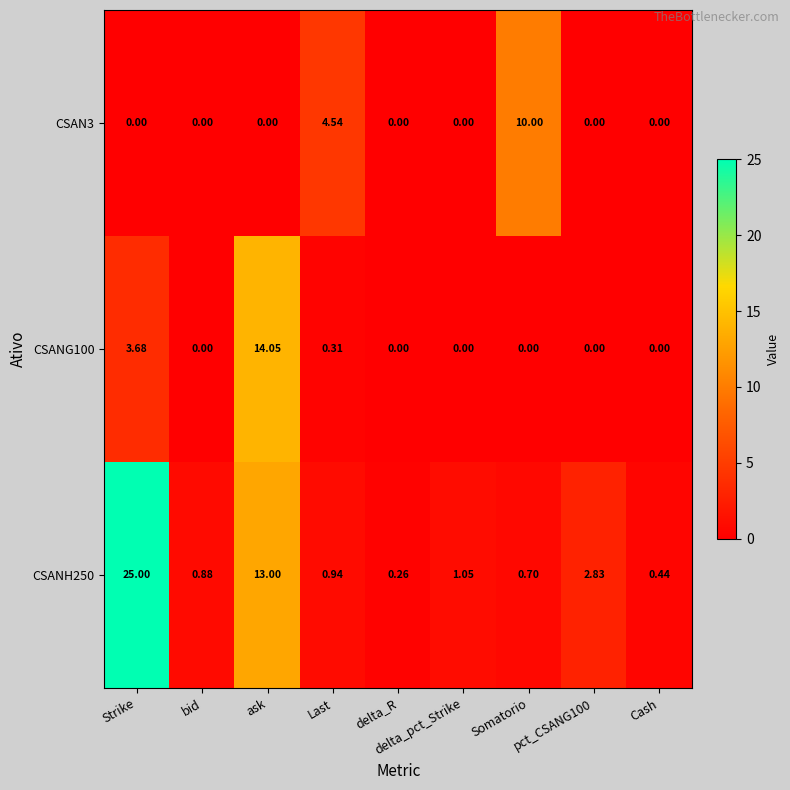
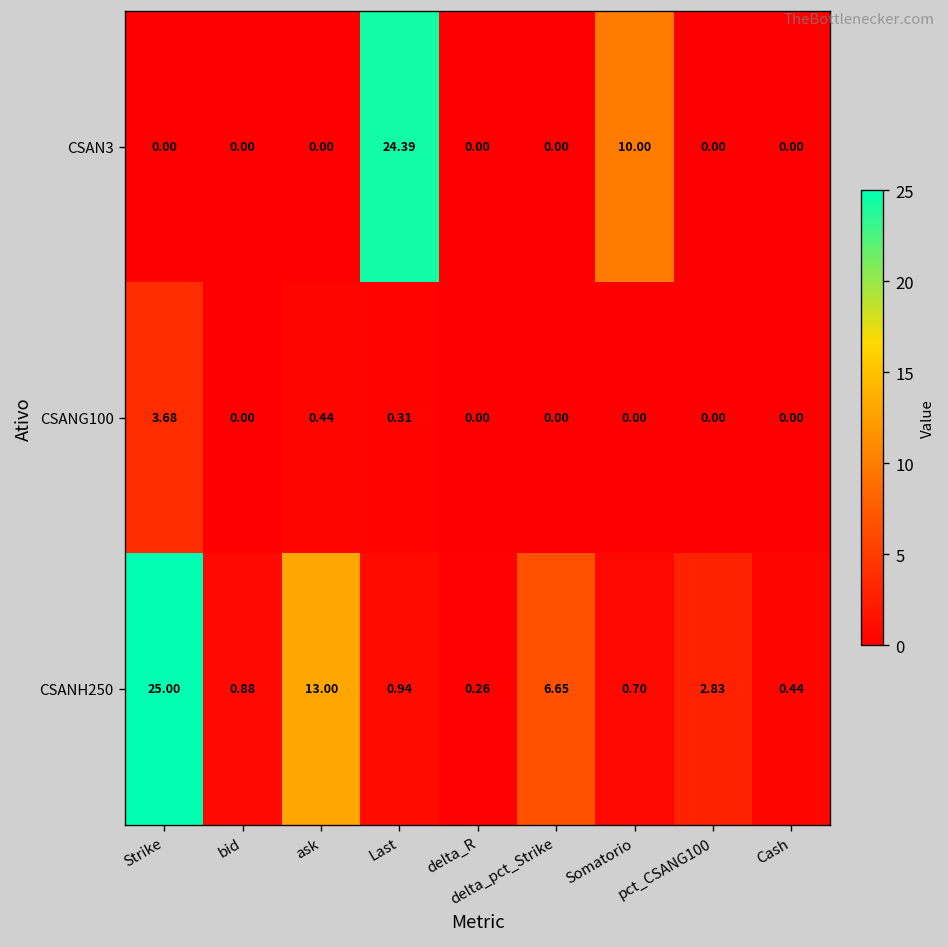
  {
    "CSAN3": {
      "Strike": 0.00,
      "bid": 0.00,
      "ask": 0.00,
-     "Last": 4.54,
+     "Last": 24.39,
      "delta_R": 0.00,
      "delta_pct_Strike": 0.00,
      "Somatorio": 10.00,
      "pct_CSANG100": 0.00,
      "Cash": 0.00
    },
    "CSANG100": {
      "Strike": 3.68,
      "bid": 0.00,
-     "ask": 14.05,
+     "ask": 0.44,
      "Last": 0.31,
      "delta_R": 0.00,
      "delta_pct_Strike": 0.00,
      "Somatorio": 0.00,
      "pct_CSANG100": 0.00,
      "Cash": 0.00
    },
    "CSANH250": {
      "Strike": 25.00,
      "bid": 0.88,
      "ask": 13.00,
      "Last": 0.94,
      "delta_R": 0.26,
-     "delta_pct_Strike": 1.05,
+     "delta_pct_Strike": 6.65,
      "Somatorio": 0.70,
      "pct_CSANG100": 2.83,
      "Cash": 0.44
    }
  }
